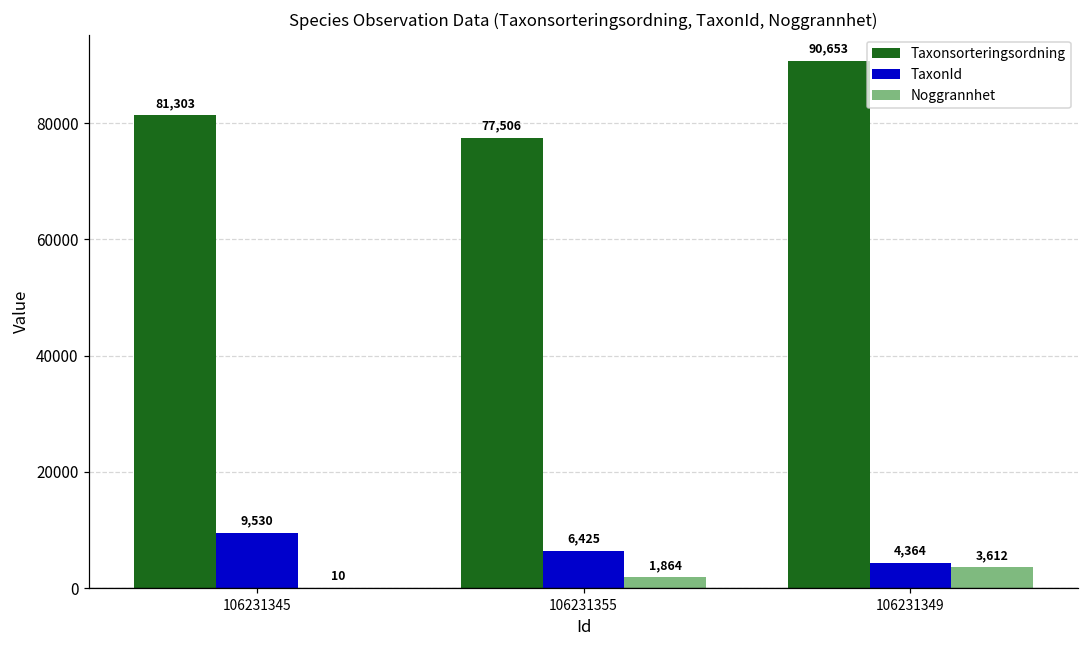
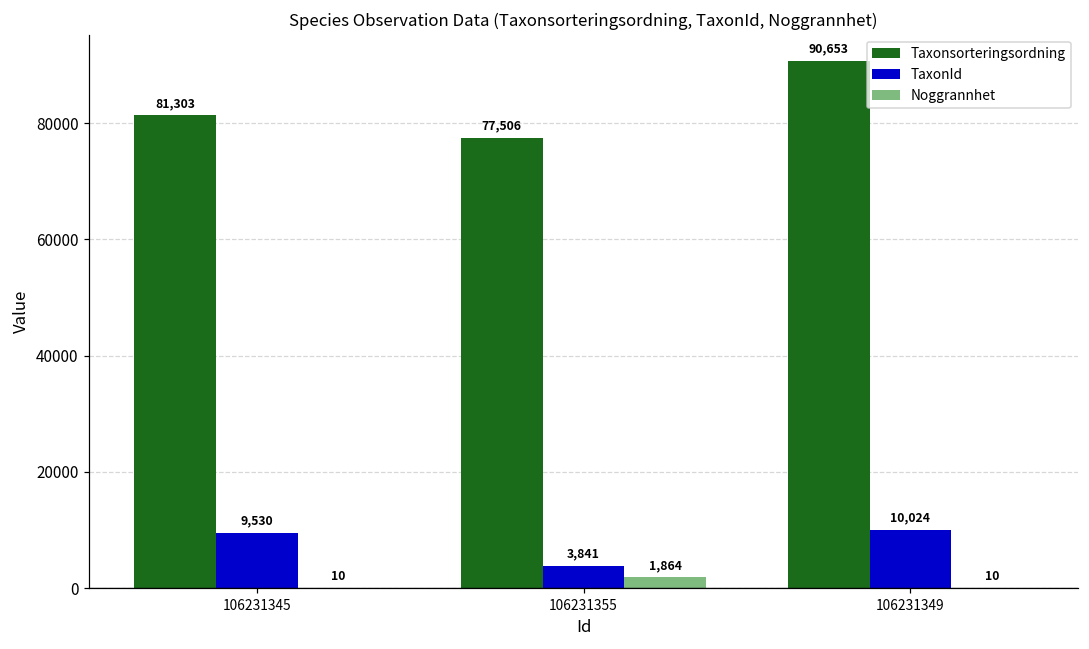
  {
    "Taxonsorteringsordning": {
      "106231345": "81,303",
      "106231355": "77,506",
      "106231349": "90,653"
    },
    "TaxonId": {
      "106231345": "9,530",
-     "106231355": "6,425",
-     "106231349": "4,364"
+     "106231355": "3,841",
+     "106231349": "10,024"
    },
    "Noggrannhet": {
      "106231345": "10",
      "106231355": "1,864",
-     "106231349": "3,612"
+     "106231349": "10"
    }
  }
